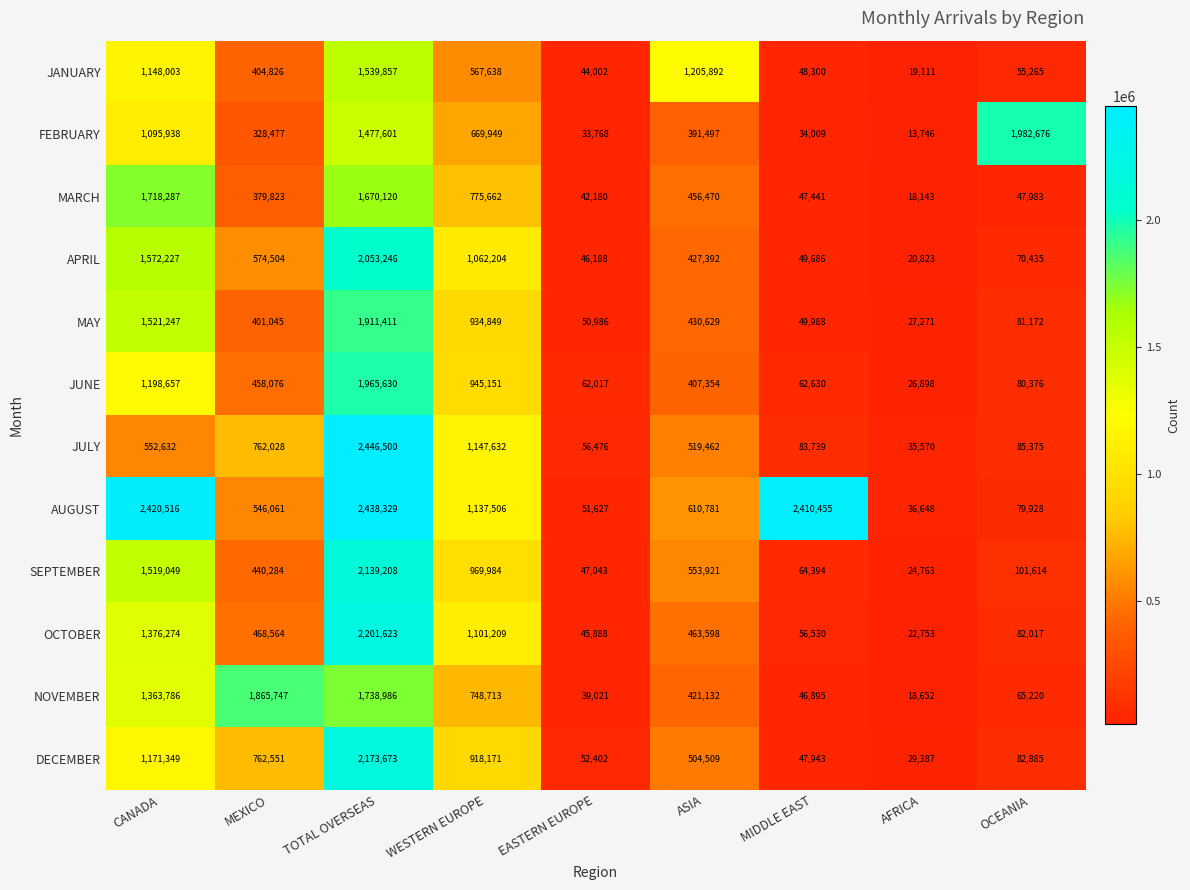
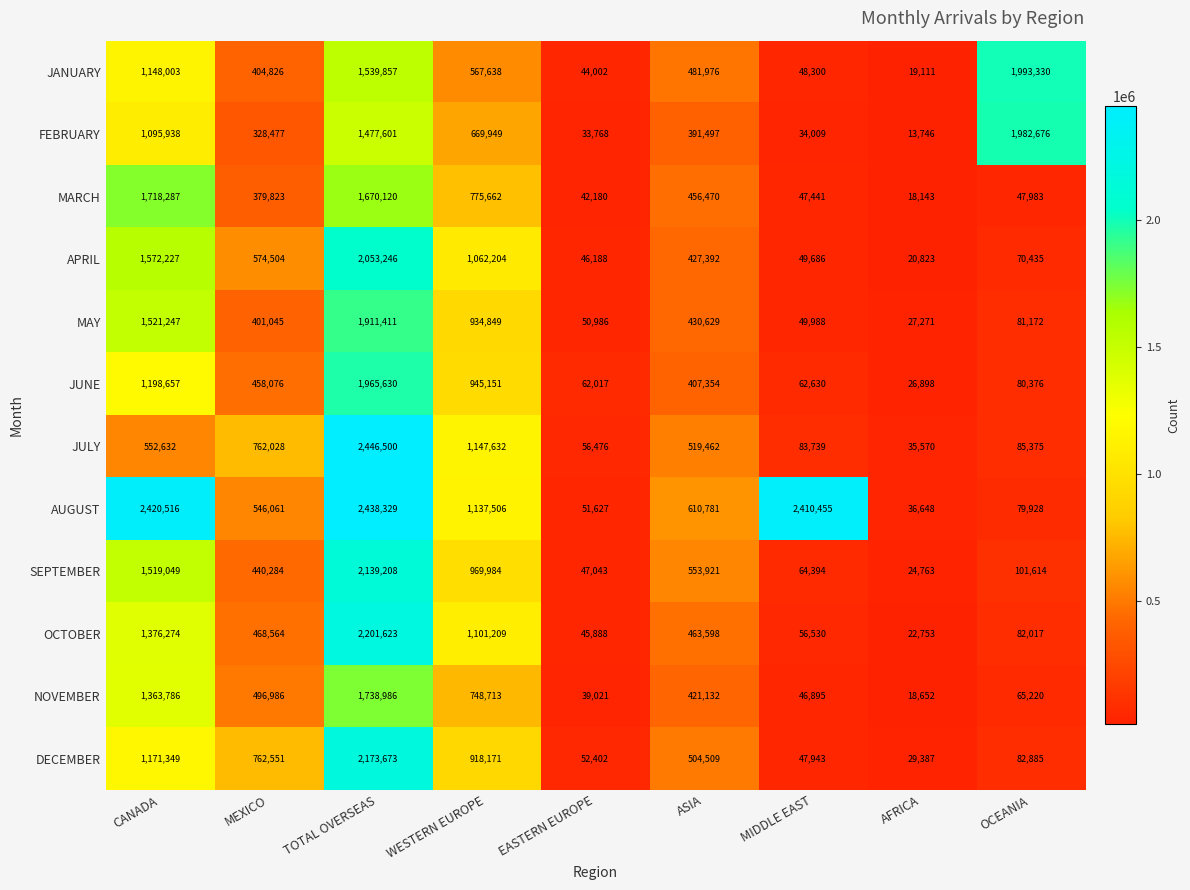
  {
    "JANUARY": {
      "CANADA": "1,148,003",
      "MEXICO": "404,826",
      "TOTAL OVERSEAS": "1,539,857",
      "WESTERN EUROPE": "567,638",
      "EASTERN EUROPE": "44,002",
-     "ASIA": "1,205,892",
+     "ASIA": "481,976",
      "MIDDLE EAST": "48,300",
      "AFRICA": "19,111",
-     "OCEANIA": "55,265"
+     "OCEANIA": "1,993,330"
    },
    "FEBRUARY": {
      "CANADA": "1,095,938",
      "MEXICO": "328,477",
      "TOTAL OVERSEAS": "1,477,601",
      "WESTERN EUROPE": "669,949",
      "EASTERN EUROPE": "33,768",
      "ASIA": "391,497",
      "MIDDLE EAST": "34,009",
      "AFRICA": "13,746",
      "OCEANIA": "1,982,676"
    },
    "MARCH": {
      "CANADA": "1,718,287",
      "MEXICO": "379,823",
      "TOTAL OVERSEAS": "1,670,120",
      "WESTERN EUROPE": "775,662",
      "EASTERN EUROPE": "42,180",
      "ASIA": "456,470",
      "MIDDLE EAST": "47,441",
      "AFRICA": "18,143",
      "OCEANIA": "47,983"
    },
    "APRIL": {
      "CANADA": "1,572,227",
      "MEXICO": "574,504",
      "TOTAL OVERSEAS": "2,053,246",
      "WESTERN EUROPE": "1,062,204",
      "EASTERN EUROPE": "46,188",
      "ASIA": "427,392",
      "MIDDLE EAST": "49,686",
      "AFRICA": "20,823",
      "OCEANIA": "70,435"
    },
    "MAY": {
      "CANADA": "1,521,247",
      "MEXICO": "401,045",
      "TOTAL OVERSEAS": "1,911,411",
      "WESTERN EUROPE": "934,849",
      "EASTERN EUROPE": "50,986",
      "ASIA": "430,629",
      "MIDDLE EAST": "49,988",
      "AFRICA": "27,271",
      "OCEANIA": "81,172"
    },
    "JUNE": {
      "CANADA": "1,198,657",
      "MEXICO": "458,076",
      "TOTAL OVERSEAS": "1,965,630",
      "WESTERN EUROPE": "945,151",
      "EASTERN EUROPE": "62,017",
      "ASIA": "407,354",
      "MIDDLE EAST": "62,630",
      "AFRICA": "26,898",
      "OCEANIA": "80,376"
    },
    "JULY": {
      "CANADA": "552,632",
      "MEXICO": "762,028",
      "TOTAL OVERSEAS": "2,446,500",
      "WESTERN EUROPE": "1,147,632",
      "EASTERN EUROPE": "56,476",
      "ASIA": "519,462",
      "MIDDLE EAST": "83,739",
      "AFRICA": "35,570",
      "OCEANIA": "85,375"
    },
    "AUGUST": {
      "CANADA": "2,420,516",
      "MEXICO": "546,061",
      "TOTAL OVERSEAS": "2,438,329",
      "WESTERN EUROPE": "1,137,506",
      "EASTERN EUROPE": "51,627",
      "ASIA": "610,781",
      "MIDDLE EAST": "2,410,455",
      "AFRICA": "36,648",
      "OCEANIA": "79,928"
    },
    "SEPTEMBER": {
      "CANADA": "1,519,049",
      "MEXICO": "440,284",
      "TOTAL OVERSEAS": "2,139,208",
      "WESTERN EUROPE": "969,984",
      "EASTERN EUROPE": "47,043",
      "ASIA": "553,921",
      "MIDDLE EAST": "64,394",
      "AFRICA": "24,763",
      "OCEANIA": "101,614"
    },
    "OCTOBER": {
      "CANADA": "1,376,274",
      "MEXICO": "468,564",
      "TOTAL OVERSEAS": "2,201,623",
      "WESTERN EUROPE": "1,101,209",
      "EASTERN EUROPE": "45,888",
      "ASIA": "463,598",
      "MIDDLE EAST": "56,530",
      "AFRICA": "22,753",
      "OCEANIA": "82,017"
    },
    "NOVEMBER": {
      "CANADA": "1,363,786",
-     "MEXICO": "1,865,747",
+     "MEXICO": "496,986",
      "TOTAL OVERSEAS": "1,738,986",
      "WESTERN EUROPE": "748,713",
      "EASTERN EUROPE": "39,021",
      "ASIA": "421,132",
      "MIDDLE EAST": "46,895",
      "AFRICA": "18,652",
      "OCEANIA": "65,220"
    },
    "DECEMBER": {
      "CANADA": "1,171,349",
      "MEXICO": "762,551",
      "TOTAL OVERSEAS": "2,173,673",
      "WESTERN EUROPE": "918,171",
      "EASTERN EUROPE": "52,402",
      "ASIA": "504,509",
      "MIDDLE EAST": "47,943",
      "AFRICA": "29,387",
      "OCEANIA": "82,885"
    }
  }
